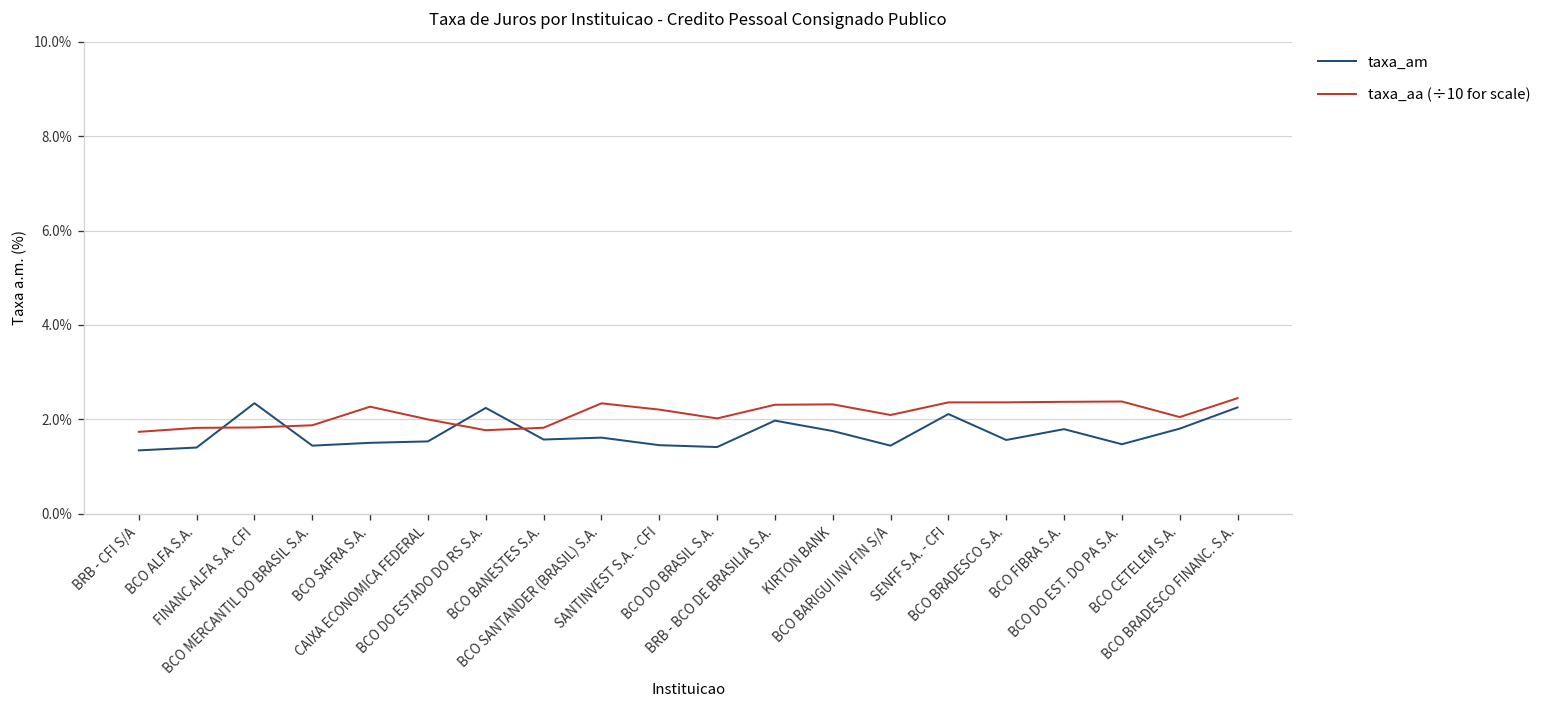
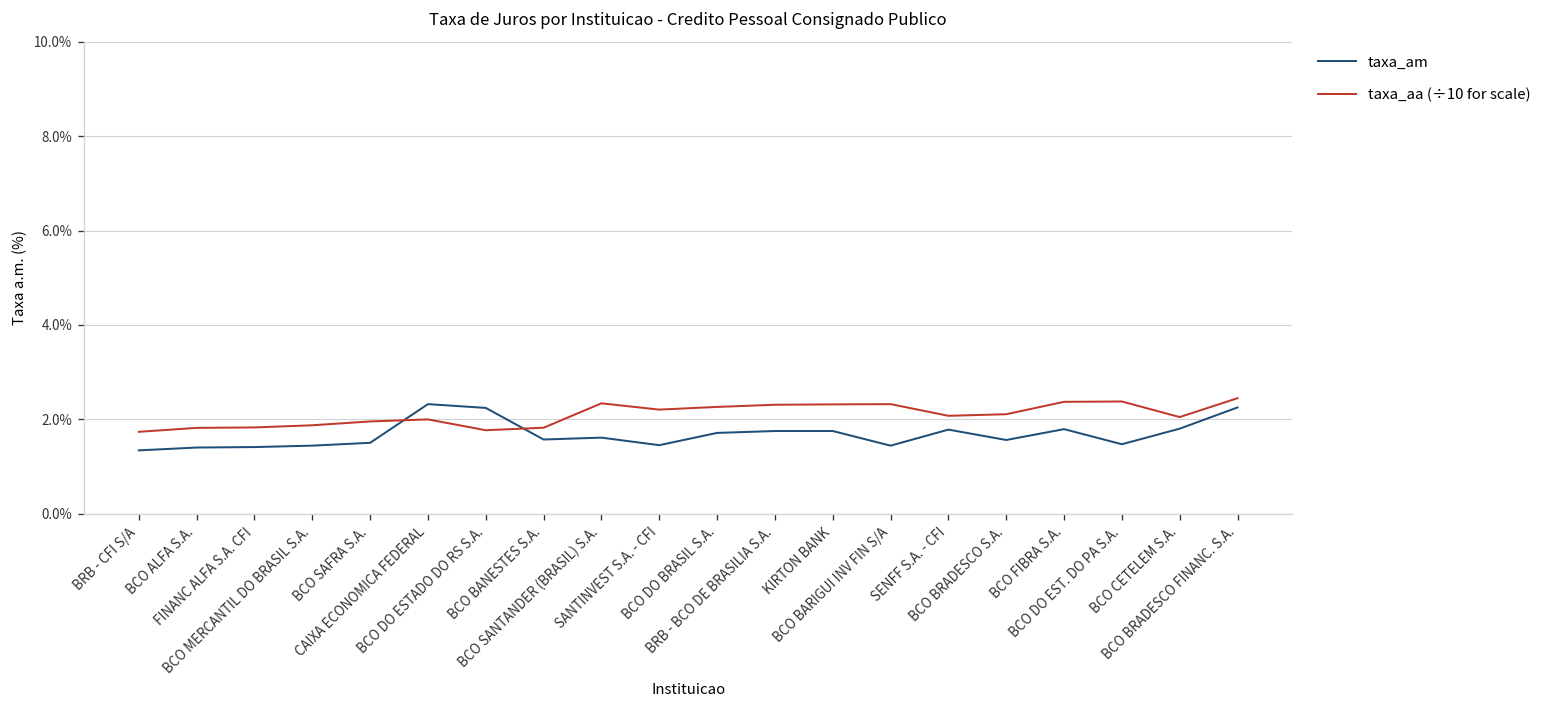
  {
    "taxa_am": {
      "BRB - CFI S/A": "1.3%",
      "BCO ALFA S.A.": "1.4%",
-     "FINANC ALFA S.A. CFI": "2.3%",
+     "FINANC ALFA S.A. CFI": "1.4%",
      "BCO MERCANTIL DO BRASIL S.A.": "1.4%",
      "BCO SAFRA S.A.": "1.5%",
-     "CAIXA ECONOMICA FEDERAL": "1.5%",
+     "CAIXA ECONOMICA FEDERAL": "2.3%",
      "BCO DO ESTADO DO RS S.A.": "2.2%",
      "BCO BANESTES S.A.": "1.6%",
      "BCO SANTANDER (BRASIL) S.A.": "1.6%",
      "SANTINVEST S.A. - CFI": "1.5%",
-     "BCO DO BRASIL S.A.": "1.4%",
-     "BRB - BCO DE BRASILIA S.A.": "2.0%",
+     "BCO DO BRASIL S.A.": "1.7%",
+     "BRB - BCO DE BRASILIA S.A.": "1.8%",
      "KIRTON BANK": "1.8%",
      "BCO BARIGUI INV FIN S/A": "1.4%",
-     "SENFF S.A. - CFI": "2.1%",
+     "SENFF S.A. - CFI": "1.8%",
      "BCO BRADESCO S.A.": "1.6%",
      "BCO FIBRA S.A.": "1.8%",
      "BCO DO EST. DO PA S.A.": "1.5%",
      "BCO CETELEM S.A.": "1.8%",
      "BCO BRADESCO FINANC. S.A.": "2.3%"
    },
    "taxa_aa (÷10 for scale)": {
      "BRB - CFI S/A": "1.7%",
      "BCO ALFA S.A.": "1.8%",
      "FINANC ALFA S.A. CFI": "1.8%",
      "BCO MERCANTIL DO BRASIL S.A.": "1.9%",
-     "BCO SAFRA S.A.": "2.3%",
+     "BCO SAFRA S.A.": "2.0%",
      "CAIXA ECONOMICA FEDERAL": "2.0%",
      "BCO DO ESTADO DO RS S.A.": "1.8%",
      "BCO BANESTES S.A.": "1.8%",
      "BCO SANTANDER (BRASIL) S.A.": "2.3%",
      "SANTINVEST S.A. - CFI": "2.2%",
-     "BCO DO BRASIL S.A.": "2.0%",
+     "BCO DO BRASIL S.A.": "2.3%",
      "BRB - BCO DE BRASILIA S.A.": "2.3%",
      "KIRTON BANK": "2.3%",
-     "BCO BARIGUI INV FIN S/A": "2.1%",
-     "SENFF S.A. - CFI": "2.4%",
-     "BCO BRADESCO S.A.": "2.4%",
+     "BCO BARIGUI INV FIN S/A": "2.3%",
+     "SENFF S.A. - CFI": "2.1%",
+     "BCO BRADESCO S.A.": "2.1%",
      "BCO FIBRA S.A.": "2.4%",
      "BCO DO EST. DO PA S.A.": "2.4%",
      "BCO CETELEM S.A.": "2.0%",
      "BCO BRADESCO FINANC. S.A.": "2.4%"
    }
  }
